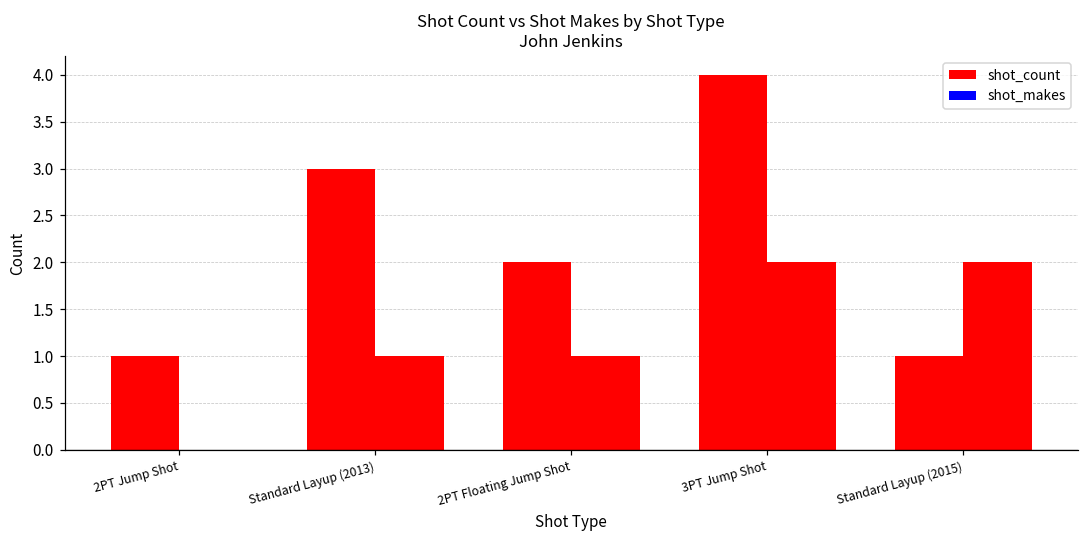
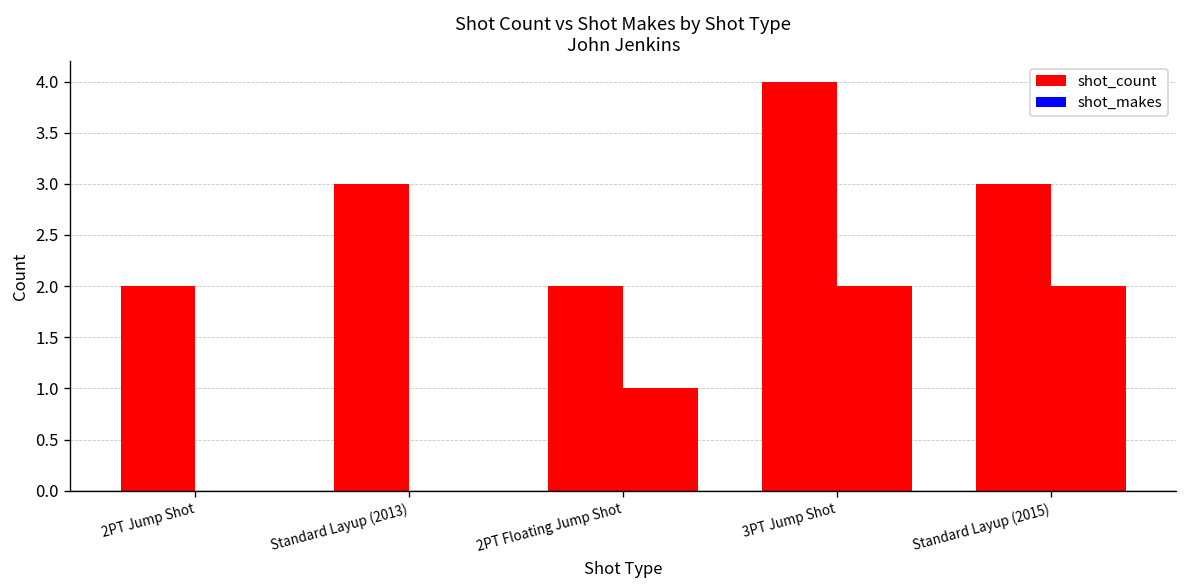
  {
    "shot_count": {
-     "2PT Jump Shot": 1,
+     "2PT Jump Shot": 2,
      "Standard Layup (2013)": 3,
      "2PT Floating Jump Shot": 2,
      "3PT Jump Shot": 4,
-     "Standard Layup (2015)": 1
+     "Standard Layup (2015)": 3
    },
    "shot_makes": {
      "2PT Jump Shot": 0,
-     "Standard Layup (2013)": 1,
+     "Standard Layup (2013)": 0,
      "2PT Floating Jump Shot": 1,
      "3PT Jump Shot": 2,
      "Standard Layup (2015)": 2
    }
  }
